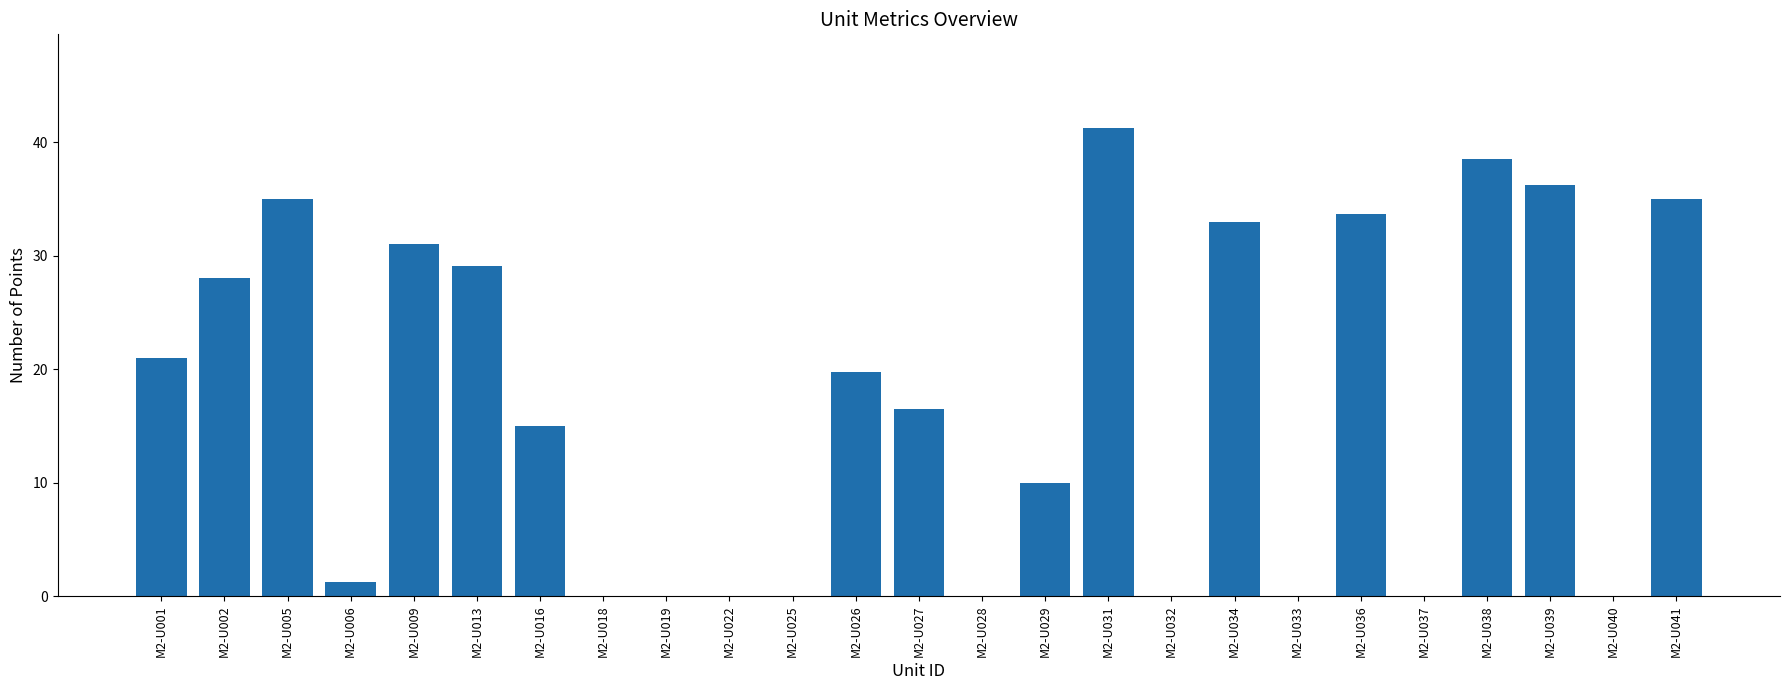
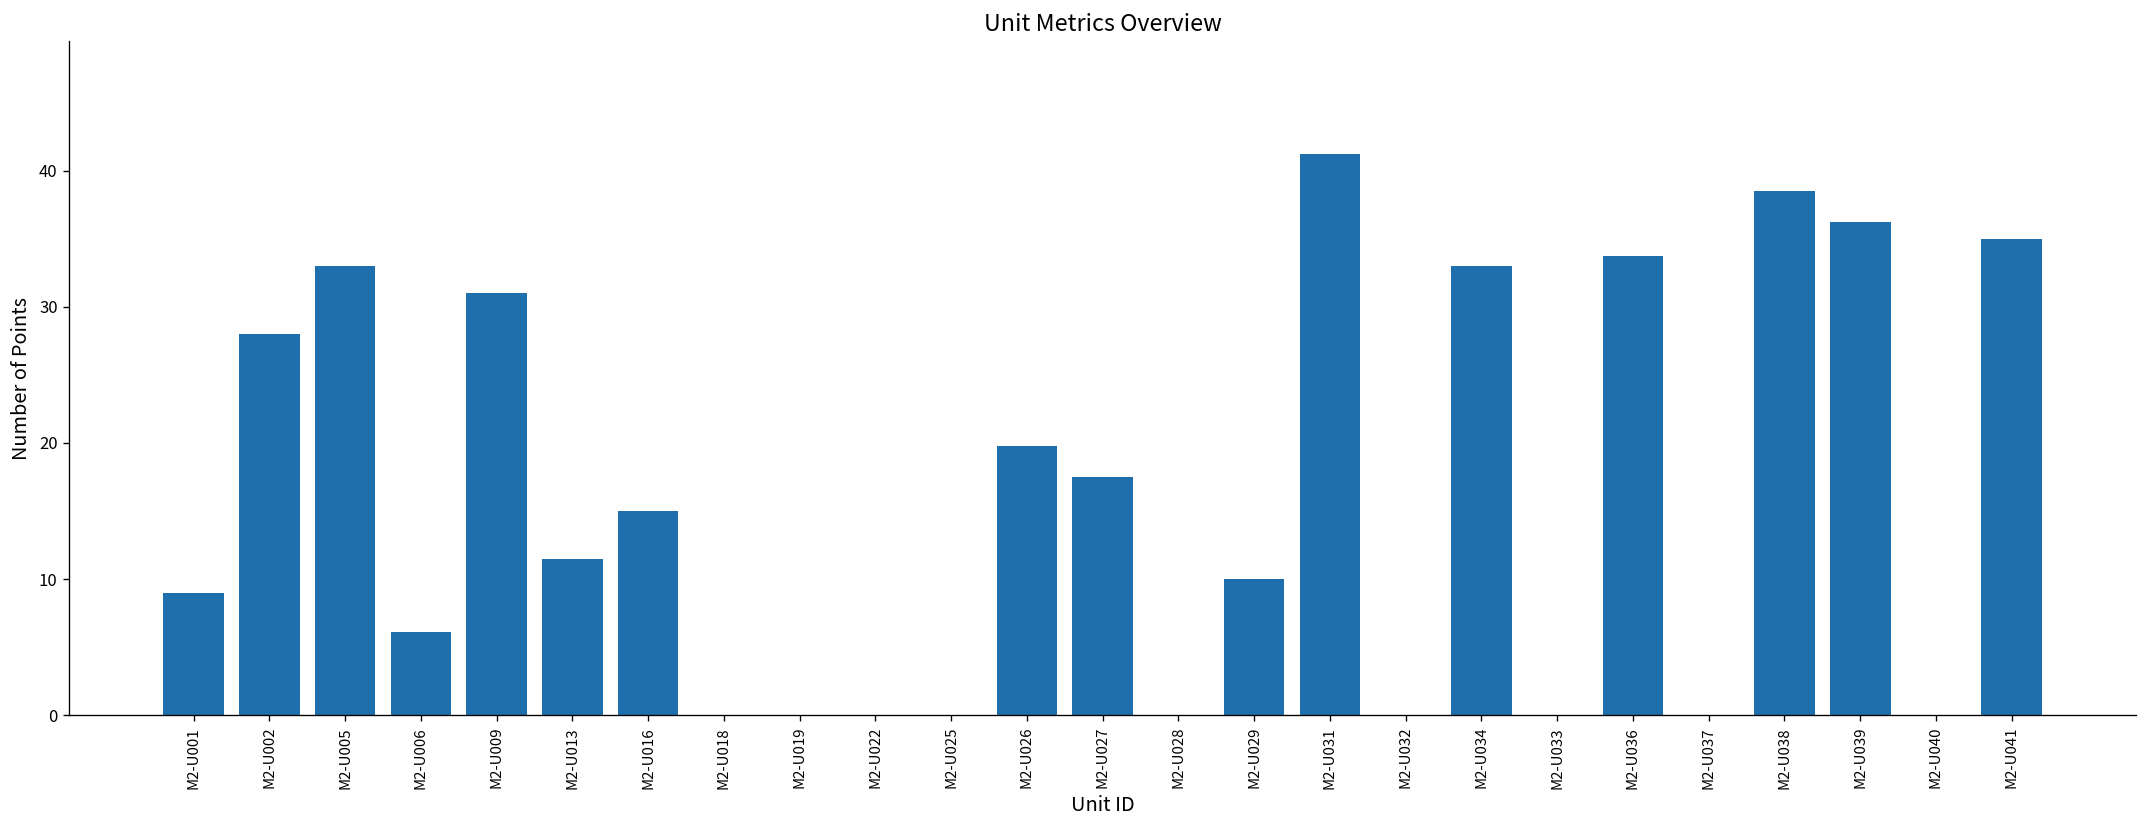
  {
-   "M2-U001": 21,
+   "M2-U001": 9,
    "M2-U002": 28.0,
-   "M2-U005": 35,
-   "M2-U006": 1.3,
+   "M2-U005": 33,
+   "M2-U006": 6.1,
    "M2-U009": 31.0,
-   "M2-U013": 29.1,
+   "M2-U013": 11.5,
    "M2-U016": 15.0,
    "M2-U018": 0.0,
    "M2-U019": 0.0,
    "M2-U022": 0.0,
    "M2-U025": 0.0,
    "M2-U026": 19.8,
-   "M2-U027": 16.5,
+   "M2-U027": 17.5,
    "M2-U028": 0.0,
    "M2-U029": 10.0,
    "M2-U031": 41.3,
    "M2-U032": 0.0,
    "M2-U034": 33.0,
    "M2-U033": 0.0,
    "M2-U036": 33.7,
    "M2-U037": 0.0,
    "M2-U038": 38.5,
    "M2-U039": 36.3,
    "M2-U040": 0.0,
    "M2-U041": 35.0
  }
